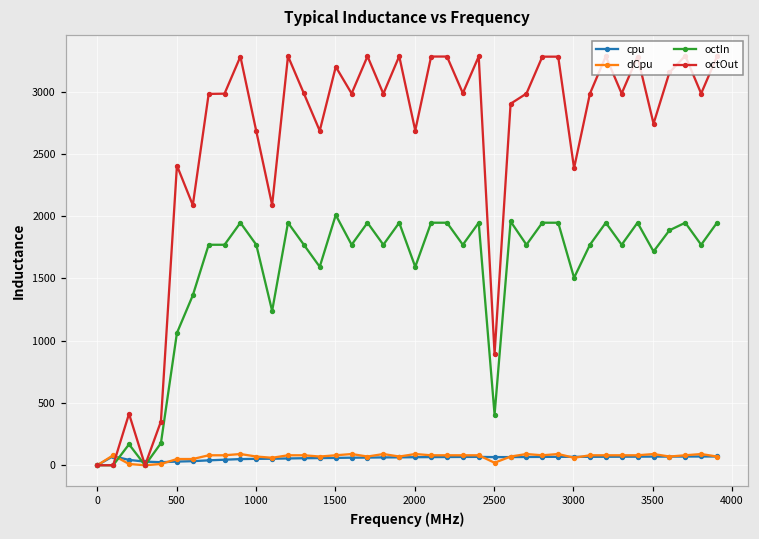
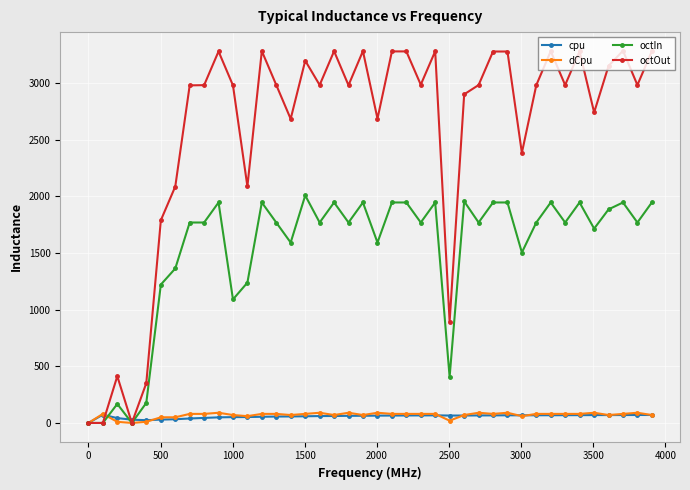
  {
    "octIn": {
-     "500": 1060,
-     "1000": 1770
+     "500": 1220,
+     "1000": 1090
    },
    "octOut": {
-     "500": 2410,
-     "1000": 2680
+     "500": 1790,
+     "1000": 2980
    }
  }
